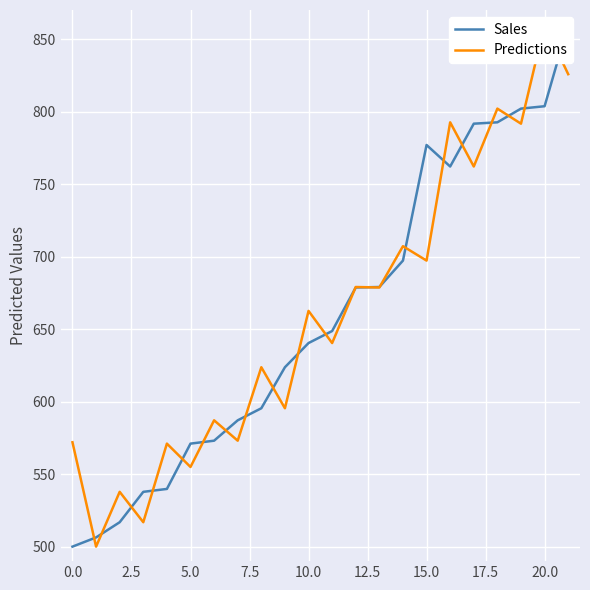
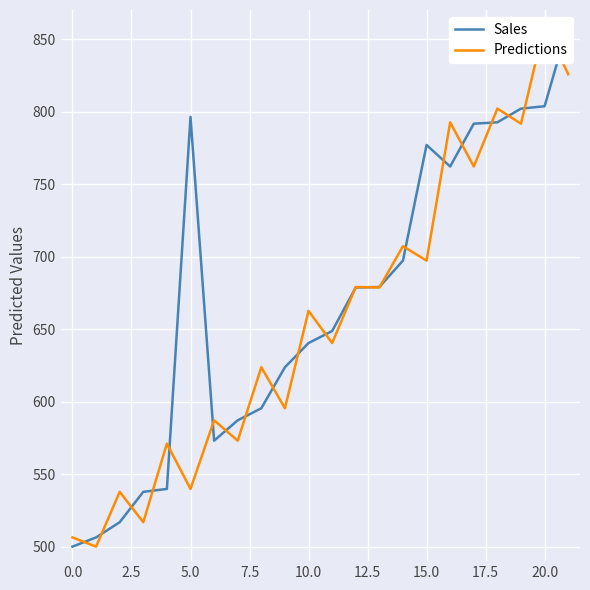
  {
    "Sales": {
      "0.0": 500,
-     "5.0": 571,
+     "5.0": 796,
      "10.0": 640,
      "15.0": 777,
      "20.0": 804
    },
    "Predictions": {
-     "0.0": 572,
-     "5.0": 555,
+     "0.0": 506,
+     "5.0": 540,
      "10.0": 663,
      "15.0": 697
    }
  }
